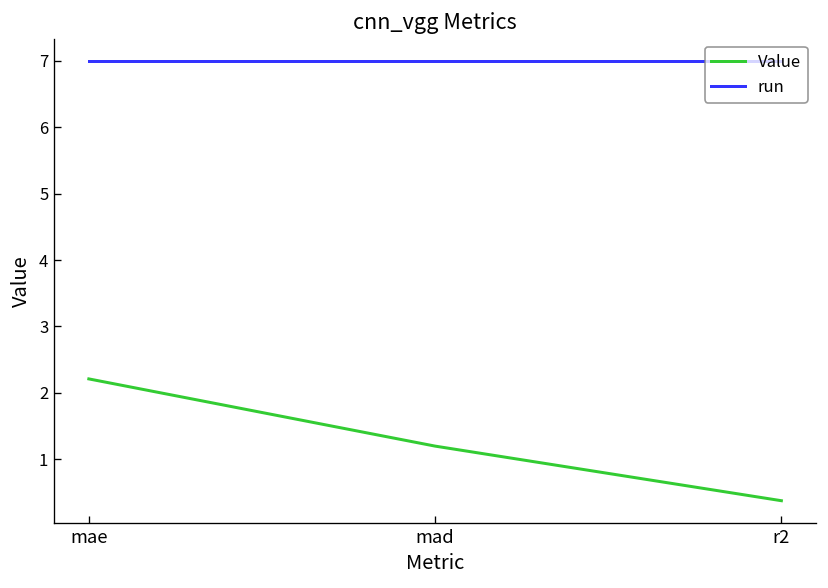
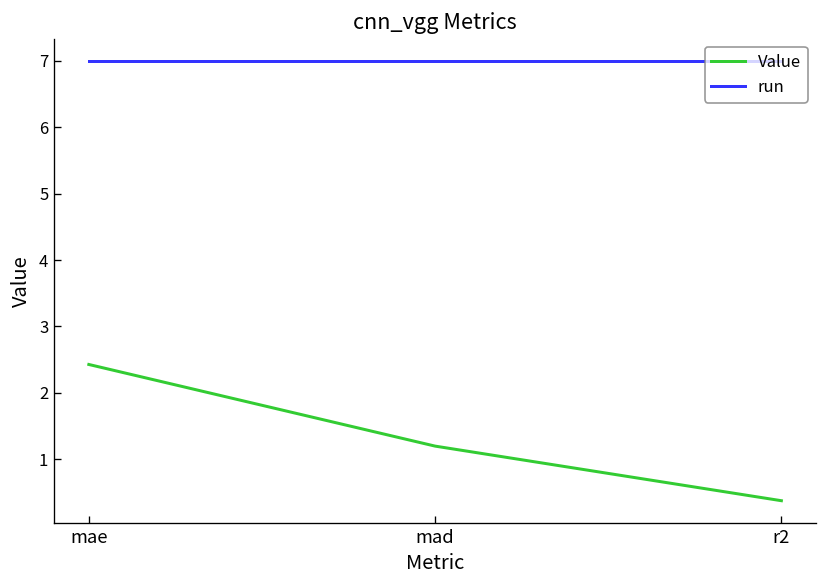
  {
    "Value": {
-     "mae": 2.2,
+     "mae": 2.4,
      "mad": 1.2,
      "r2": 0.4
    },
    "run": {
      "mae": 7.0,
      "mad": 7.0
    }
  }
